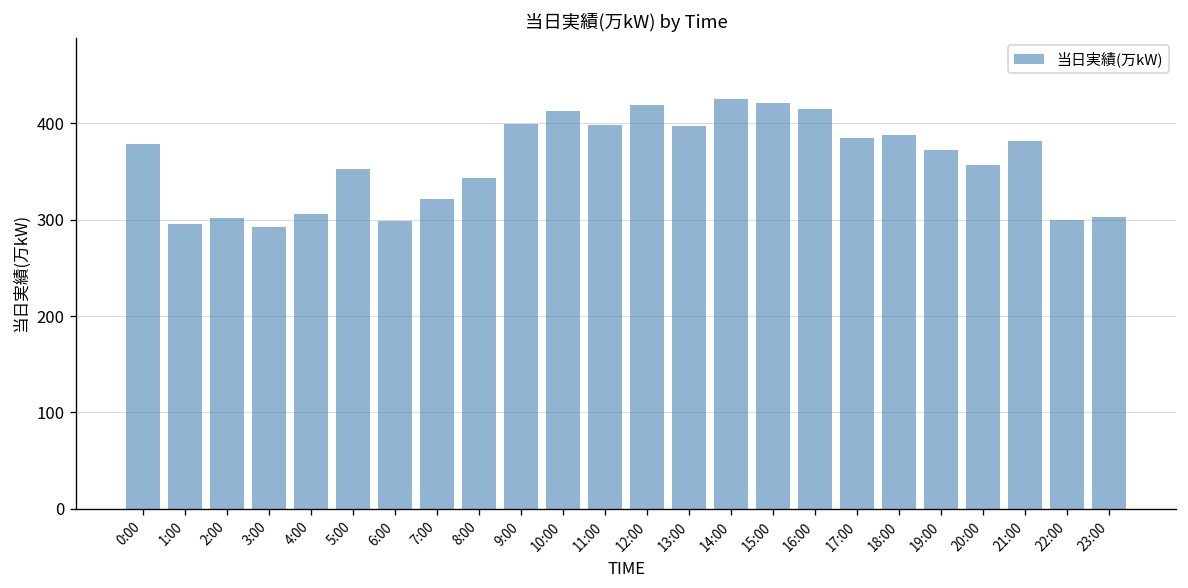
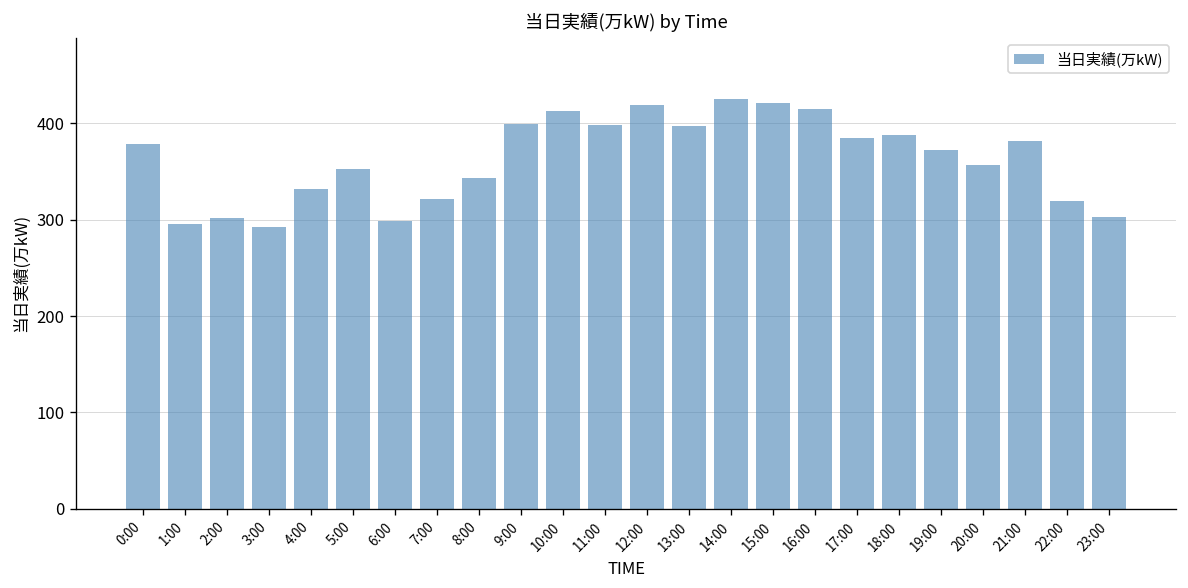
  {
    "0:00": 380,
    "1:00": 300,
    "2:00": 300,
    "3:00": 290,
-   "4:00": 310,
+   "4:00": 330,
    "5:00": 350,
    "6:00": 300,
    "7:00": 320,
    "8:00": 340,
    "9:00": 400,
    "10:00": 410,
    "11:00": 400,
    "12:00": 420,
    "13:00": 400,
    "14:00": 430,
    "15:00": 420,
    "16:00": 420,
    "17:00": 390,
    "18:00": 390,
    "19:00": 370,
    "20:00": 360,
    "21:00": 380,
-   "22:00": 300,
+   "22:00": 320,
    "23:00": 300
  }
